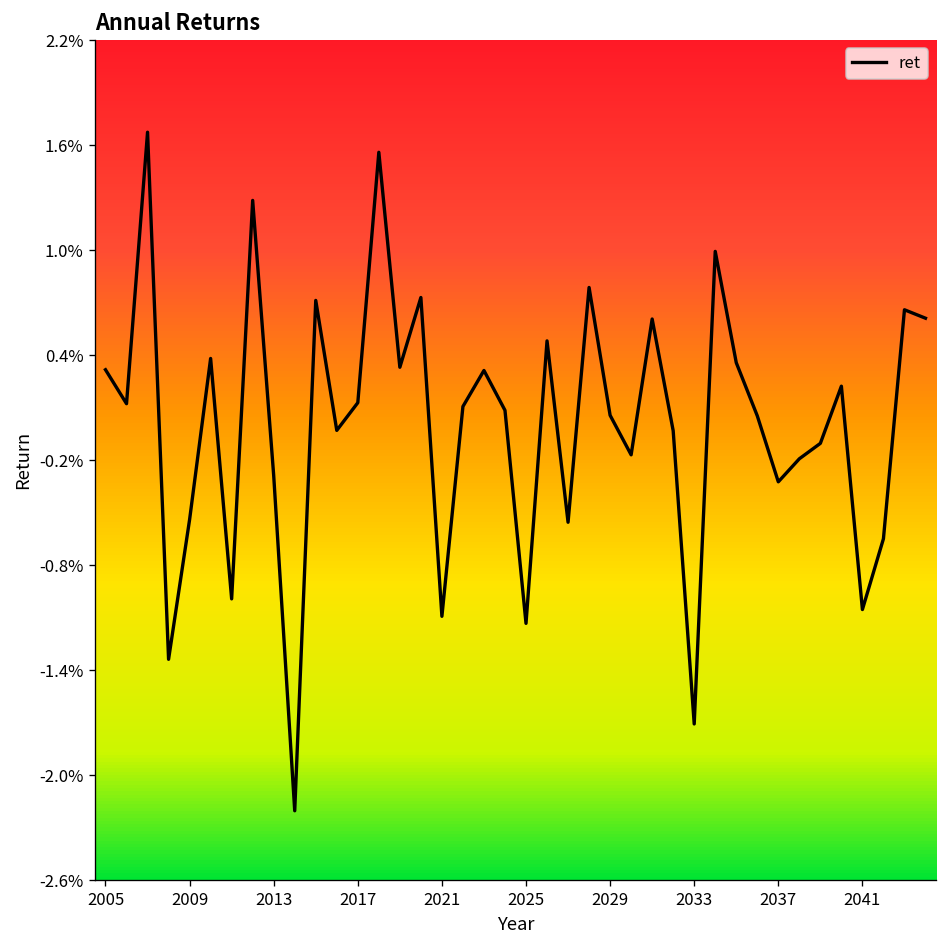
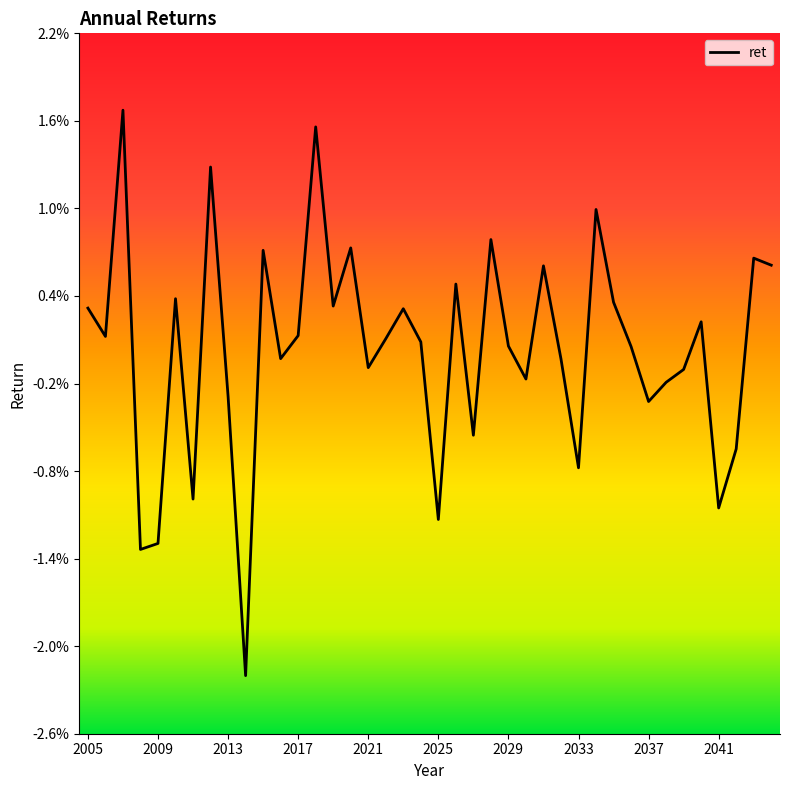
  {
    "2005": "0.32%",
-   "2009": "-0.54%",
+   "2009": "-1.30%",
    "2013": "-0.29%",
    "2017": "0.13%",
-   "2021": "-1.09%",
+   "2021": "-0.09%",
    "2025": "-1.13%",
    "2029": "0.06%",
-   "2033": "-1.71%",
+   "2033": "-0.78%",
    "2037": "-0.32%",
    "2041": "-1.05%"
  }
